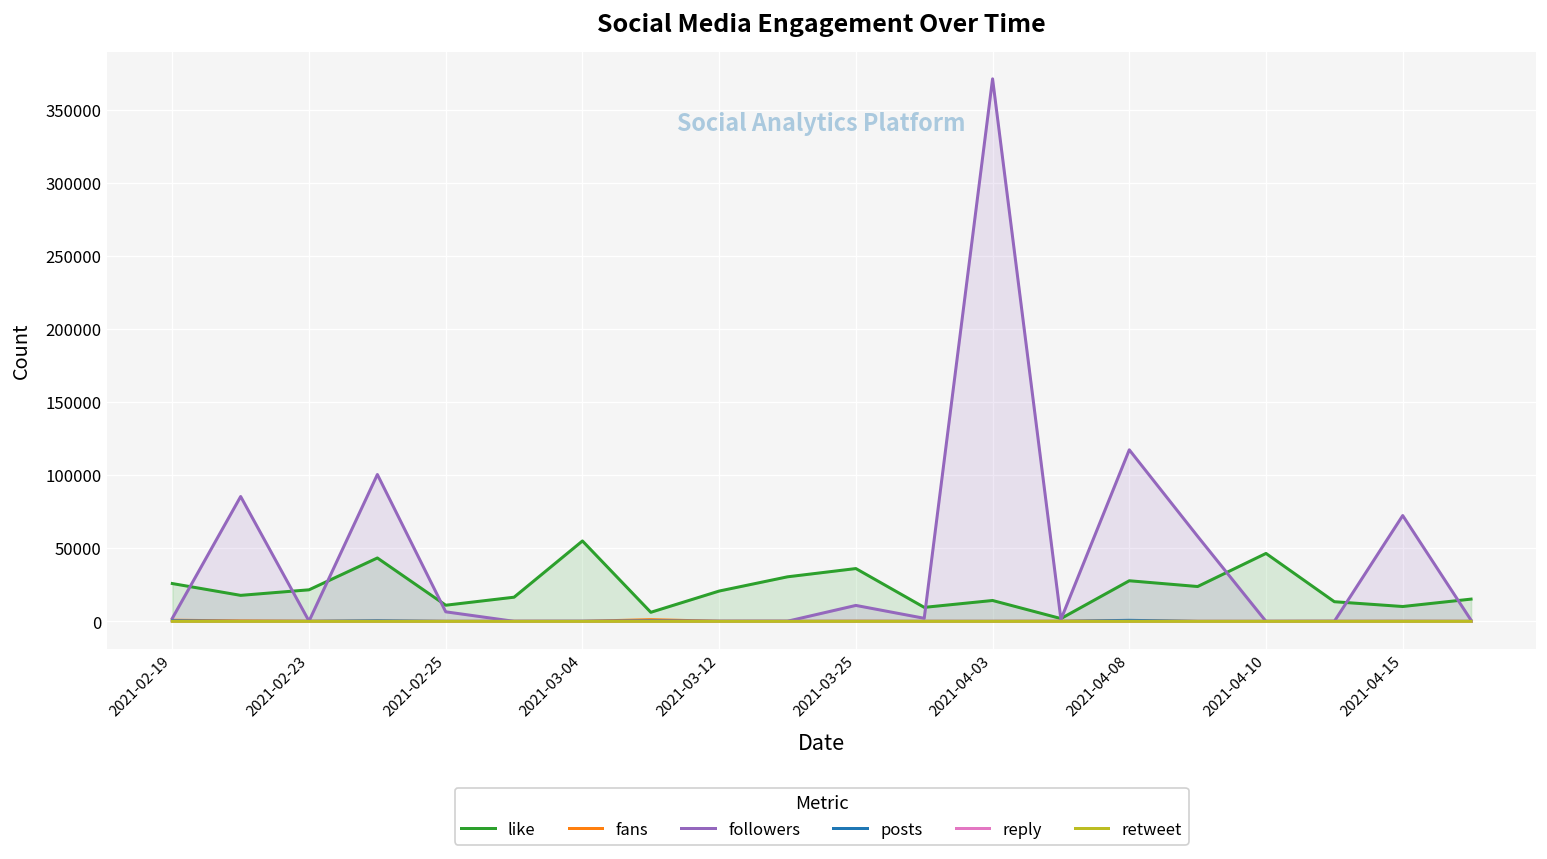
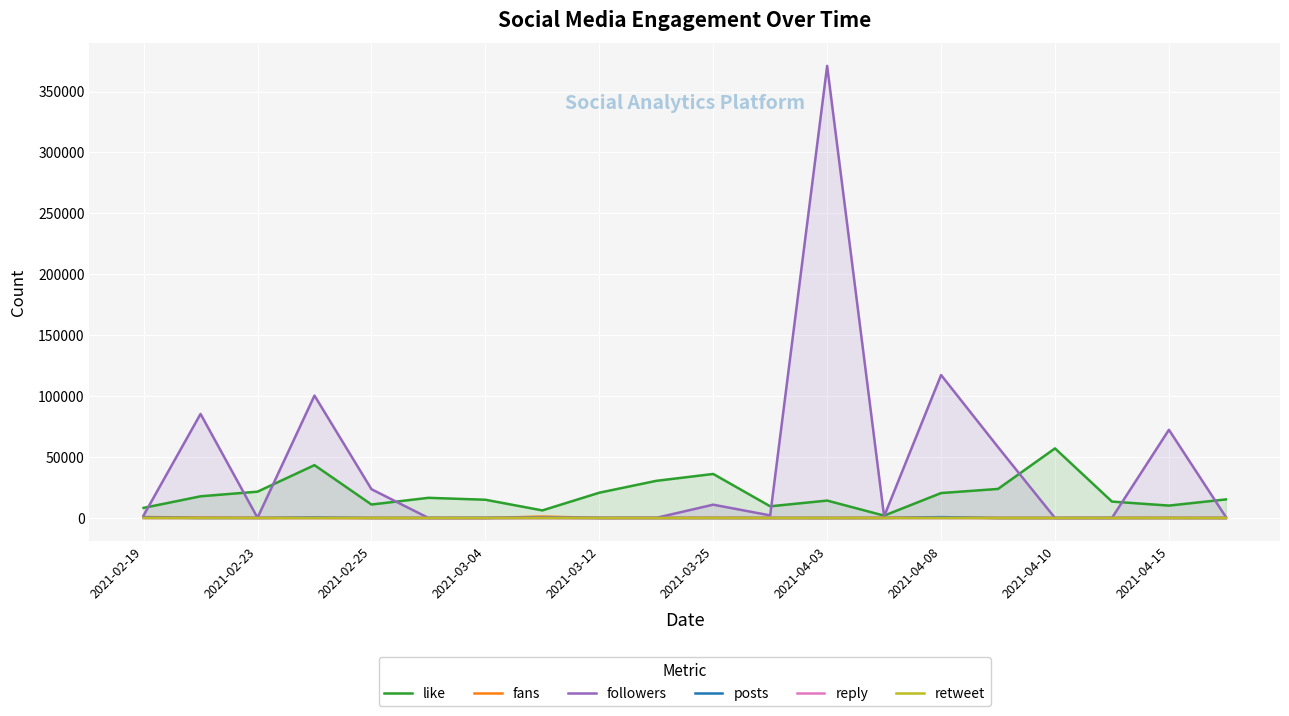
  {
    "like": {
-     "2021-02-19": 26000,
+     "2021-02-19": 8000,
      "2021-02-23": 22000,
      "2021-02-25": 11000,
-     "2021-03-04": 55000,
+     "2021-03-04": 15000,
      "2021-03-12": 21000,
      "2021-03-25": 36000,
      "2021-04-03": 14000,
-     "2021-04-08": 28000,
-     "2021-04-10": 46000,
+     "2021-04-08": 20000,
+     "2021-04-10": 57000,
      "2021-04-15": 10000
    },
    "followers": {
-     "2021-02-25": 7000,
+     "2021-02-25": 24000,
      "2021-03-25": 11000,
      "2021-04-03": 371000,
      "2021-04-08": 117000,
      "2021-04-15": 72000
    }
  }
